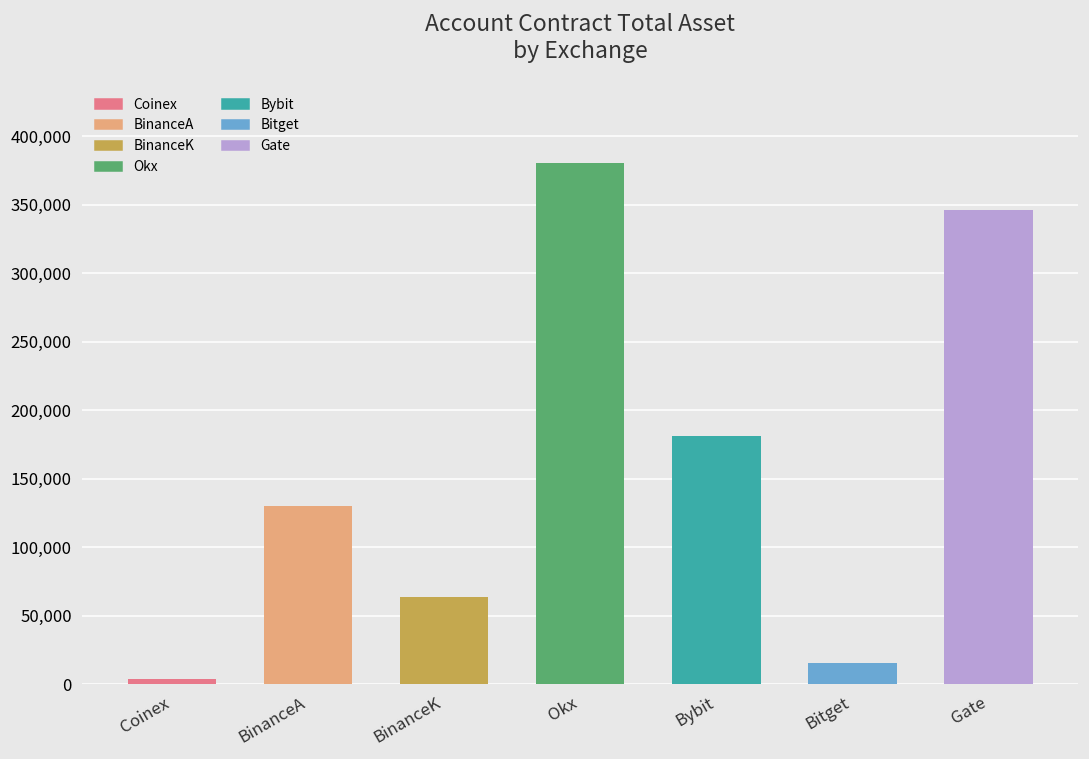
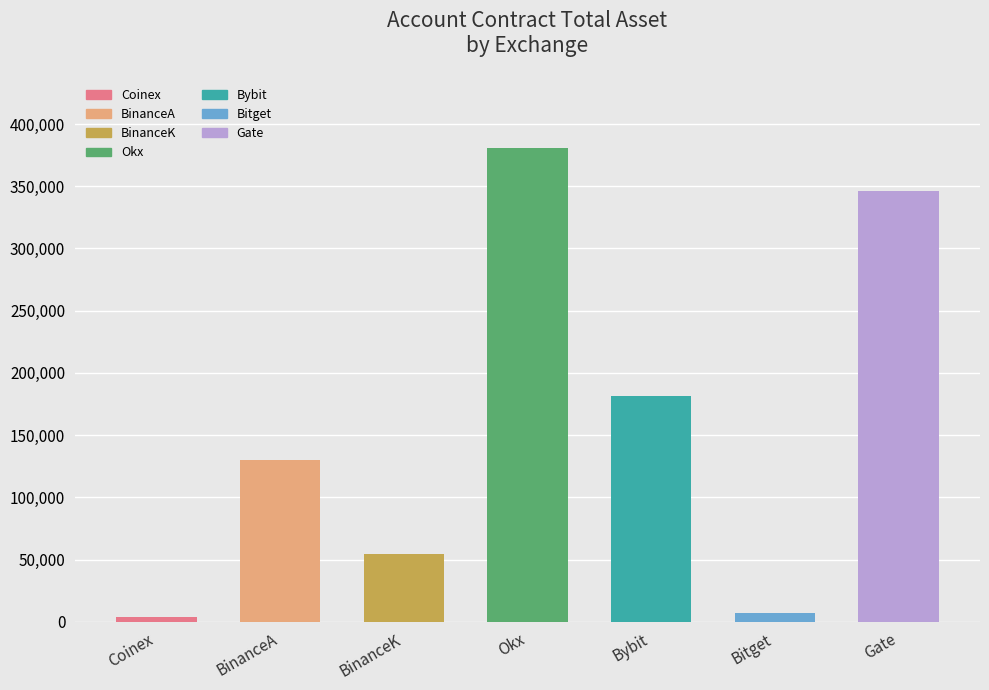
  {
    "Coinex": "4,000",
    "BinanceA": "130,000",
-   "BinanceK": "64,000",
+   "BinanceK": "55,000",
    "Okx": "380,000",
    "Bybit": "181,000",
-   "Bitget": "15,000",
+   "Bitget": "7,000",
    "Gate": "346,000"
  }
